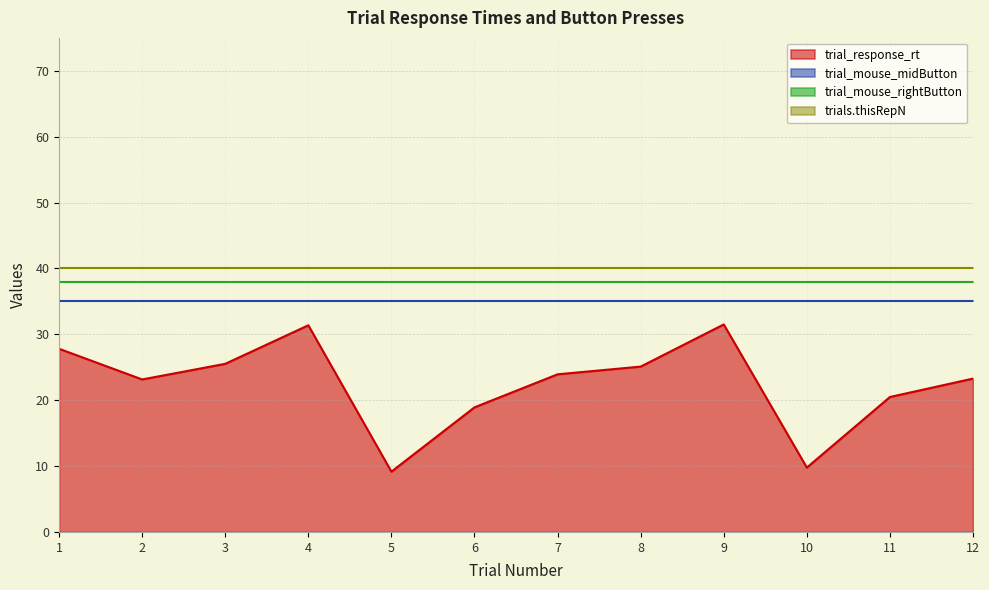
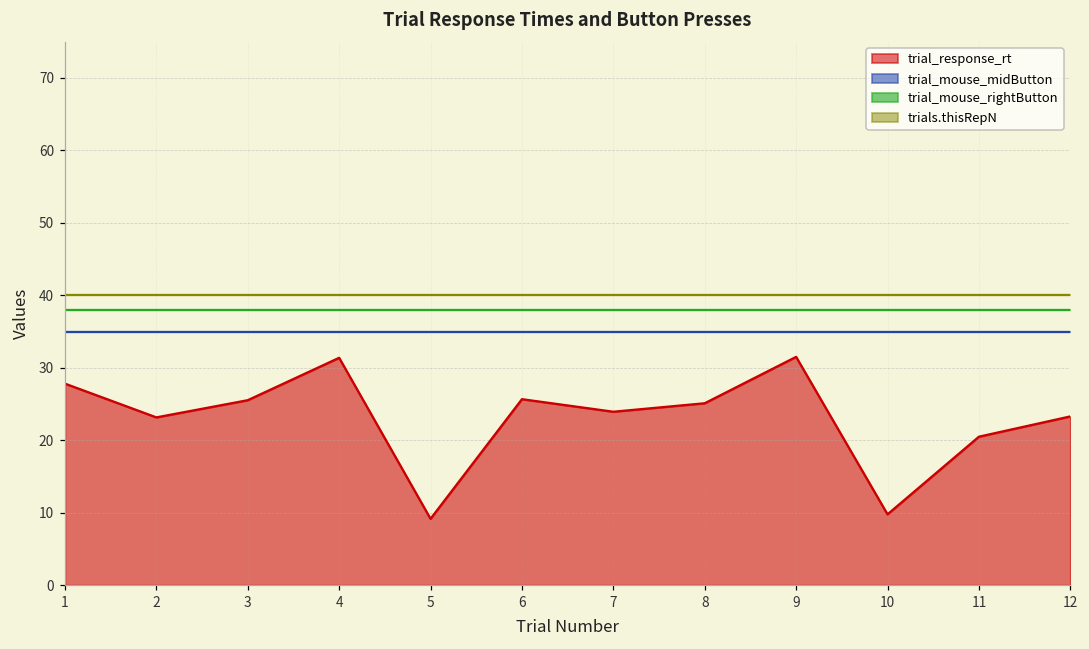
  {
    "trial_response_rt": {
      "1": 28,
      "2": 23,
      "3": 26,
      "4": 31,
      "5": 9,
-     "6": 19,
+     "6": 26,
      "7": 24,
      "8": 25,
      "9": 32,
      "10": 10,
      "11": 20,
      "12": 23
    },
    "trial_mouse_midButton": {
      "1": 0,
      "2": 0,
      "3": 0,
      "4": 0,
      "5": 0,
      "6": 0,
      "7": 0,
      "8": 0,
      "9": 0,
      "10": 0,
      "11": 0,
      "12": 0
    },
    "trial_mouse_rightButton": {
      "1": 0,
      "2": 0,
      "3": 0,
      "4": 0,
      "5": 0,
      "6": 0,
      "7": 0,
      "8": 0,
      "9": 0,
      "10": 0,
      "11": 0,
      "12": 0
    },
    "trials.thisRepN": {
      "1": 0,
      "2": 0,
      "3": 0,
      "4": 0,
      "5": 0,
      "6": 0,
      "7": 0,
      "8": 0,
      "9": 0,
      "10": 0,
      "11": 0,
      "12": 0
    }
  }
